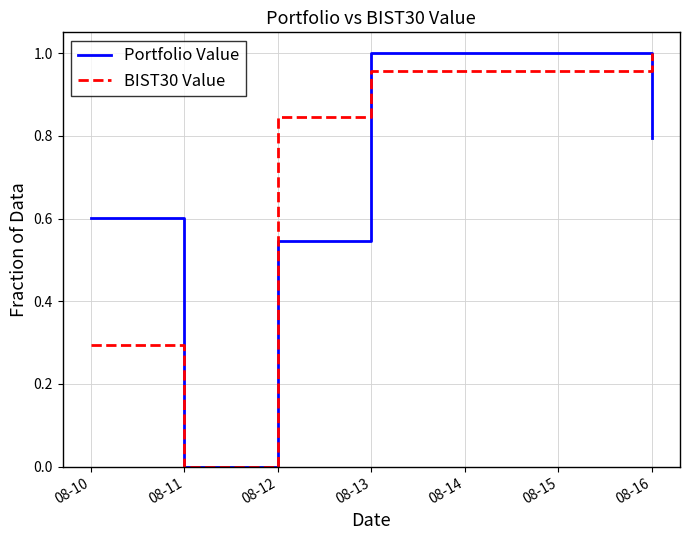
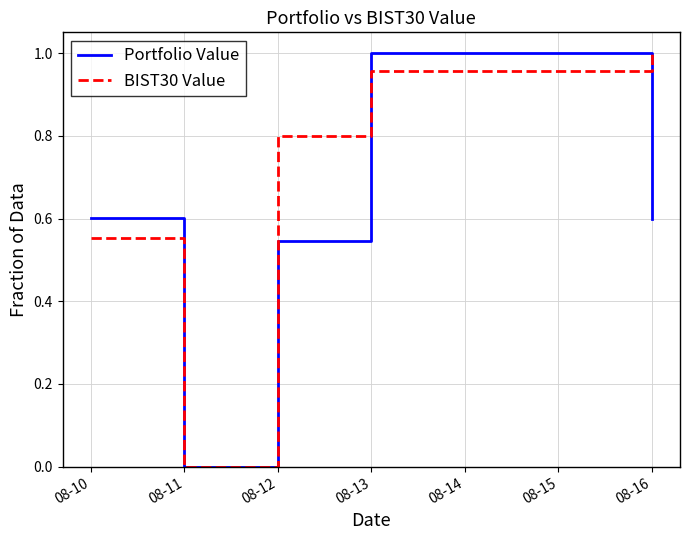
  {
    "Portfolio Value": {
      "08-10": 0.60,
      "08-12": 0.55,
      "08-13": 1.00,
-     "08-16": 0.80
+     "08-16": 0.60
    },
    "BIST30 Value": {
-     "08-10": 0.29,
-     "08-12": 0.84,
+     "08-10": 0.55,
+     "08-12": 0.80,
      "08-13": 0.96,
      "08-16": 1.00
    }
  }
